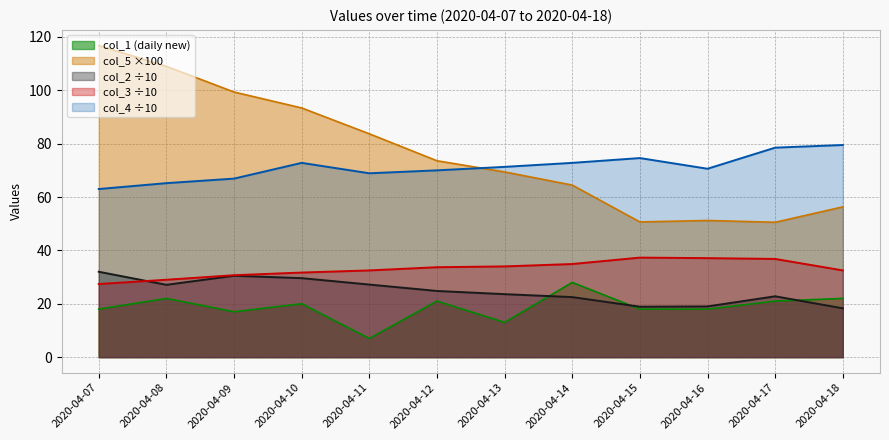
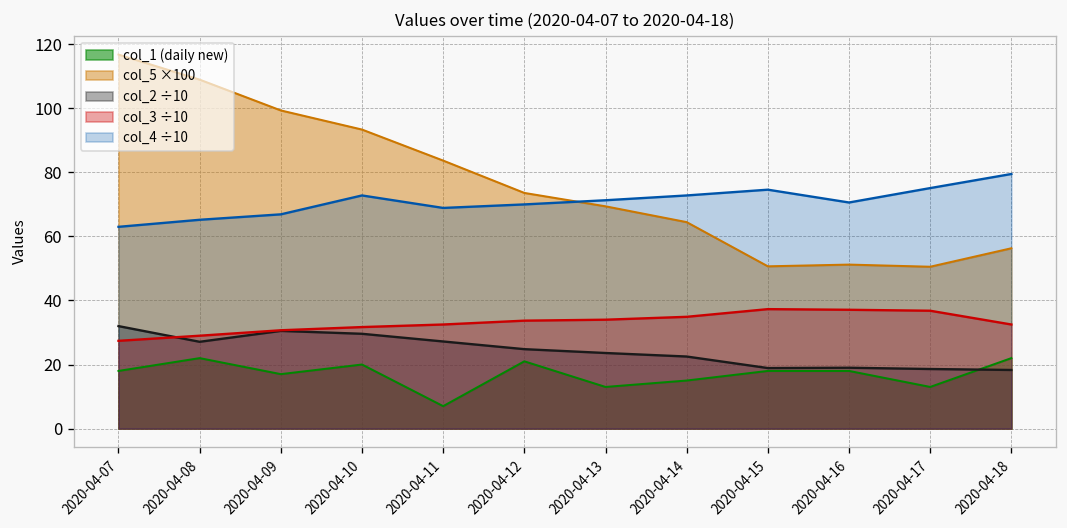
  {
    "col_1 (daily new)": {
      "2020-04-07": 18,
      "2020-04-08": 22,
      "2020-04-09": 17,
      "2020-04-10": 20,
      "2020-04-11": 7,
      "2020-04-12": 21,
      "2020-04-13": 13,
-     "2020-04-14": 28,
+     "2020-04-14": 15,
      "2020-04-16": 18,
-     "2020-04-17": 21,
+     "2020-04-17": 13,
      "2020-04-18": 22
    },
    "col_2 ÷10": {
      "2020-04-07": 32,
      "2020-04-08": 27,
      "2020-04-10": 30,
      "2020-04-11": 27,
      "2020-04-12": 25,
      "2020-04-13": 24,
      "2020-04-14": 23,
      "2020-04-16": 19,
-     "2020-04-17": 23,
+     "2020-04-17": 19,
      "2020-04-18": 18
    },
    "col_4 ÷10": {
      "2020-04-07": 63,
      "2020-04-08": 65,
      "2020-04-09": 67,
      "2020-04-10": 73,
      "2020-04-11": 69,
      "2020-04-12": 70,
      "2020-04-13": 71,
      "2020-04-14": 73,
      "2020-04-15": 75,
      "2020-04-16": 71,
-     "2020-04-17": 79,
+     "2020-04-17": 75,
      "2020-04-18": 80
    }
  }
